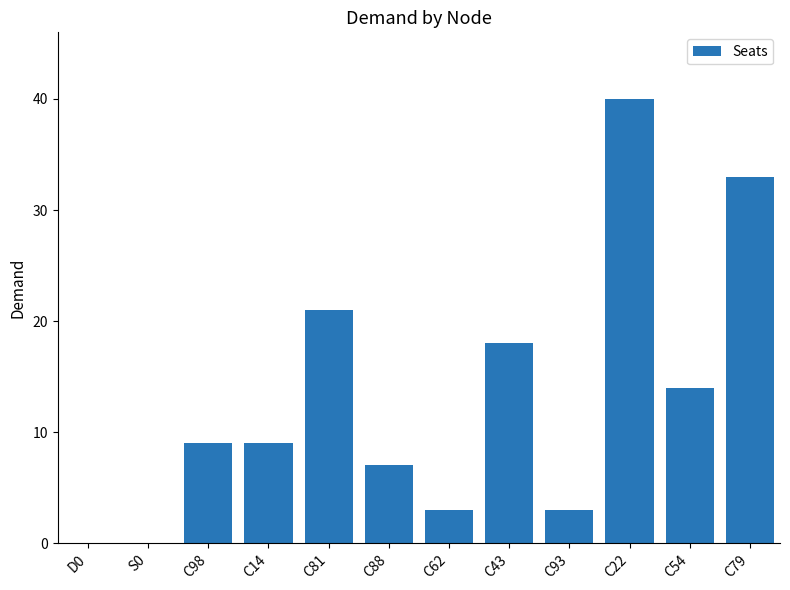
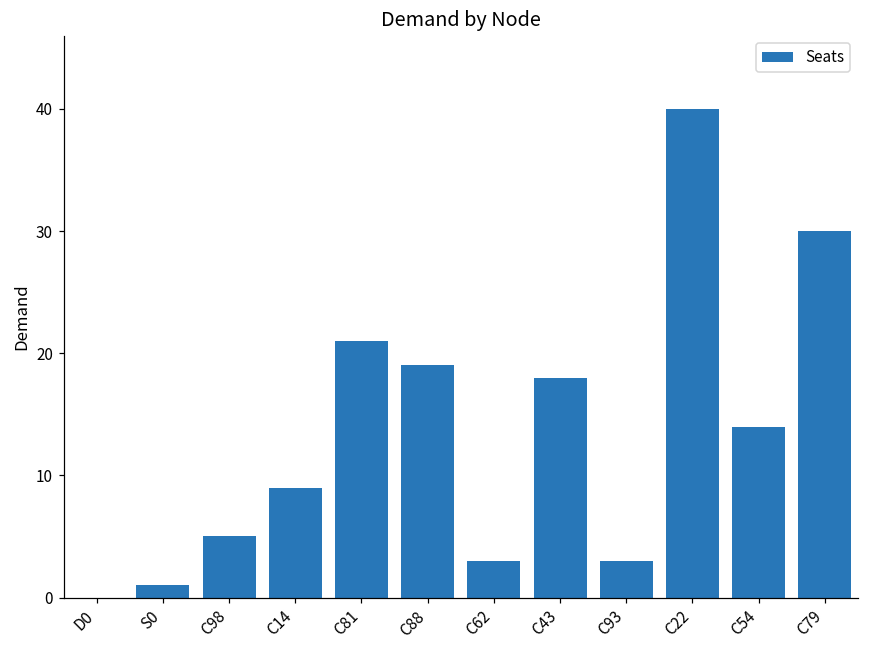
  {
    "D0": 0,
-   "S0": 0,
-   "C98": 9,
+   "S0": 1,
+   "C98": 5,
    "C14": 9,
    "C81": 21,
-   "C88": 7,
+   "C88": 19,
    "C62": 3,
    "C43": 18,
    "C93": 3,
    "C22": 40,
    "C54": 14,
-   "C79": 33
+   "C79": 30
  }
